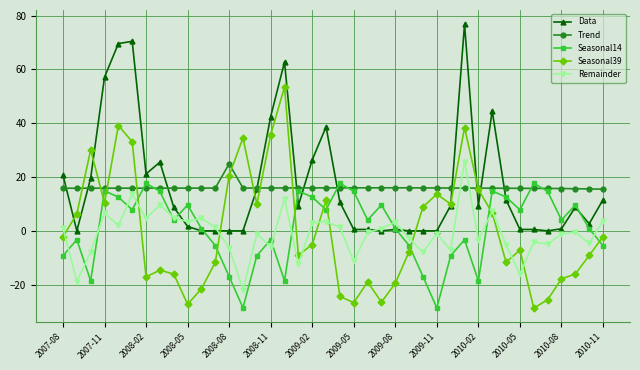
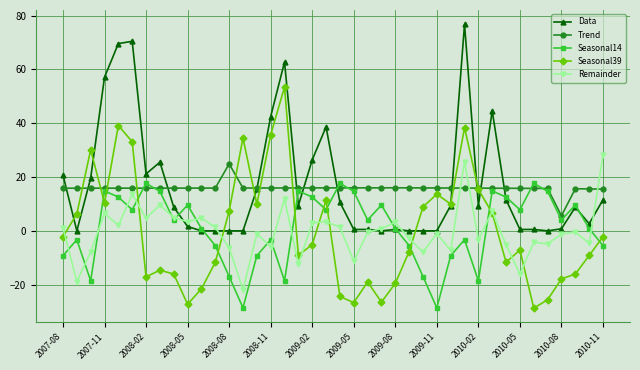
  {
    "Data": {
      "2007-08": 21,
      "2007-11": 57,
      "2008-02": 21,
      "2008-05": 2,
      "2008-08": 0,
      "2008-11": 42,
      "2009-02": 26,
      "2009-05": 1,
      "2009-11": 0,
      "2010-02": 9,
      "2010-05": 1,
      "2010-08": 1,
      "2010-11": 12
    },
    "Trend": {
      "2007-08": 16,
      "2007-11": 16,
      "2008-02": 16,
      "2008-05": 16,
      "2008-08": 25,
      "2008-11": 16,
      "2009-02": 16,
      "2009-05": 16,
      "2009-08": 16,
      "2009-11": 16,
      "2010-05": 16,
-     "2010-08": 16,
+     "2010-08": 6,
      "2010-11": 16
    },
    "Seasonal14": {
      "2007-08": -9,
      "2007-11": 15,
      "2008-02": 18,
      "2008-05": 10,
      "2008-08": -17,
      "2008-11": -3,
      "2009-02": 13,
      "2009-05": 15,
      "2009-11": -29,
      "2010-02": -19,
      "2010-05": 8,
      "2010-08": 4,
      "2010-11": -5
    },
    "Seasonal39": {
      "2007-08": -2,
      "2007-11": 10,
      "2008-02": -17,
      "2008-05": -27,
-     "2008-08": 21,
+     "2008-08": 7,
      "2008-11": 36,
      "2009-02": -5,
      "2009-05": -27,
      "2009-08": -19,
      "2009-11": 14,
      "2010-05": -7,
      "2010-08": -18,
      "2010-11": -2
    },
    "Remainder": {
      "2007-08": 1,
      "2007-11": 7,
      "2008-02": 5,
      "2008-05": 3,
      "2008-08": -6,
      "2008-11": -6,
      "2009-02": 3,
      "2009-05": -11,
      "2009-08": 3,
      "2009-11": -1,
      "2010-02": -3,
      "2010-05": -16,
      "2010-08": -1,
-     "2010-11": 4
+     "2010-11": 28
    }
  }
